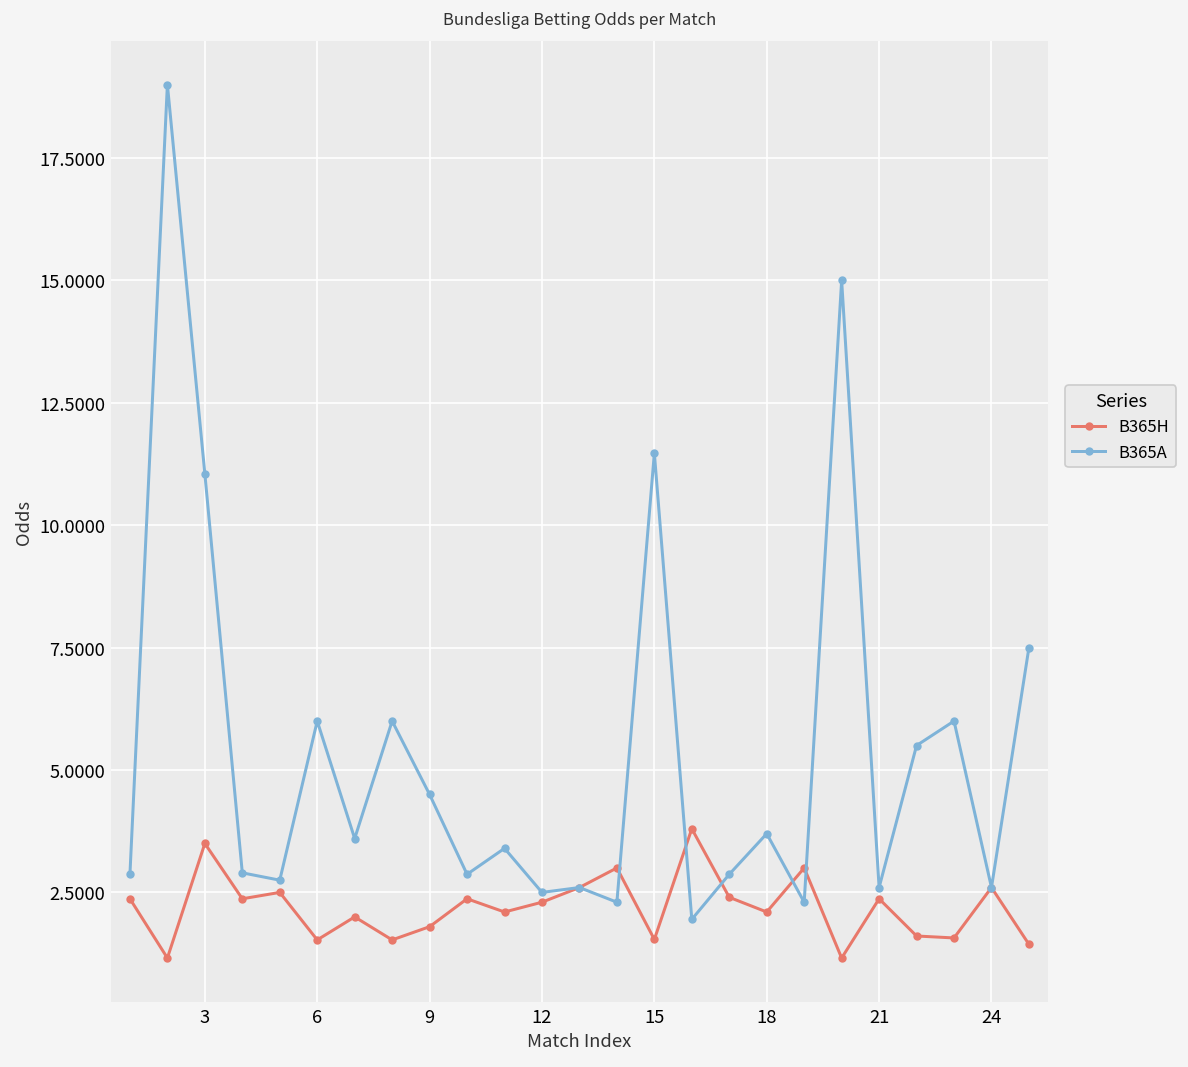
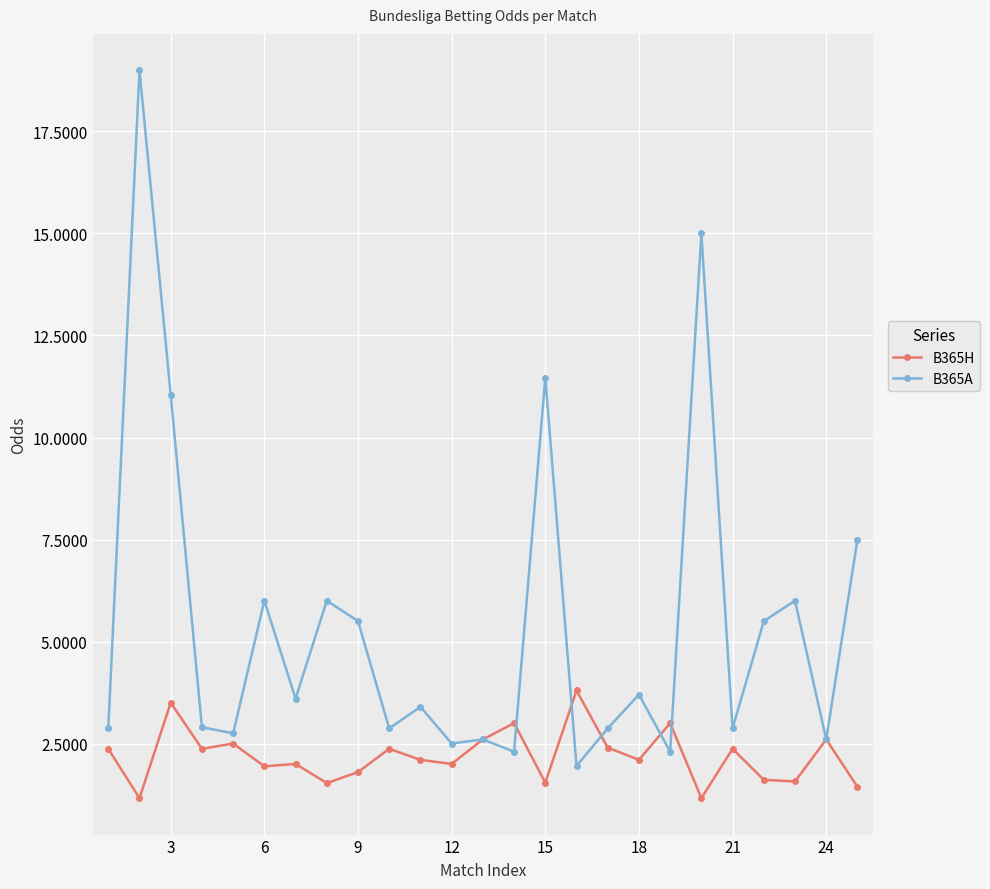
  {
    "B365H": {
      "3": 3.5,
-     "6": 1.5,
+     "6": 1.9,
      "9": 1.8,
-     "12": 2.3,
+     "12": 2.0,
      "15": 1.5,
      "18": 2.1,
      "21": 2.4
    },
    "B365A": {
      "3": 11.1,
      "6": 6.0,
-     "9": 4.5,
+     "9": 5.5,
      "12": 2.5,
      "15": 11.5,
      "18": 3.7,
-     "21": 2.6
+     "21": 2.9
    }
  }
